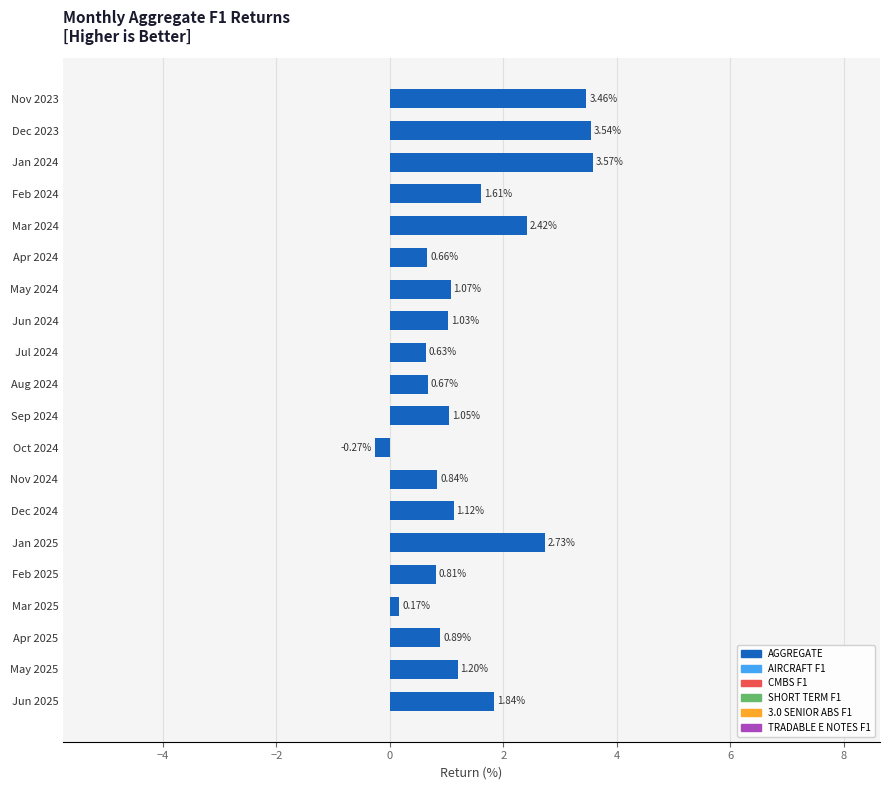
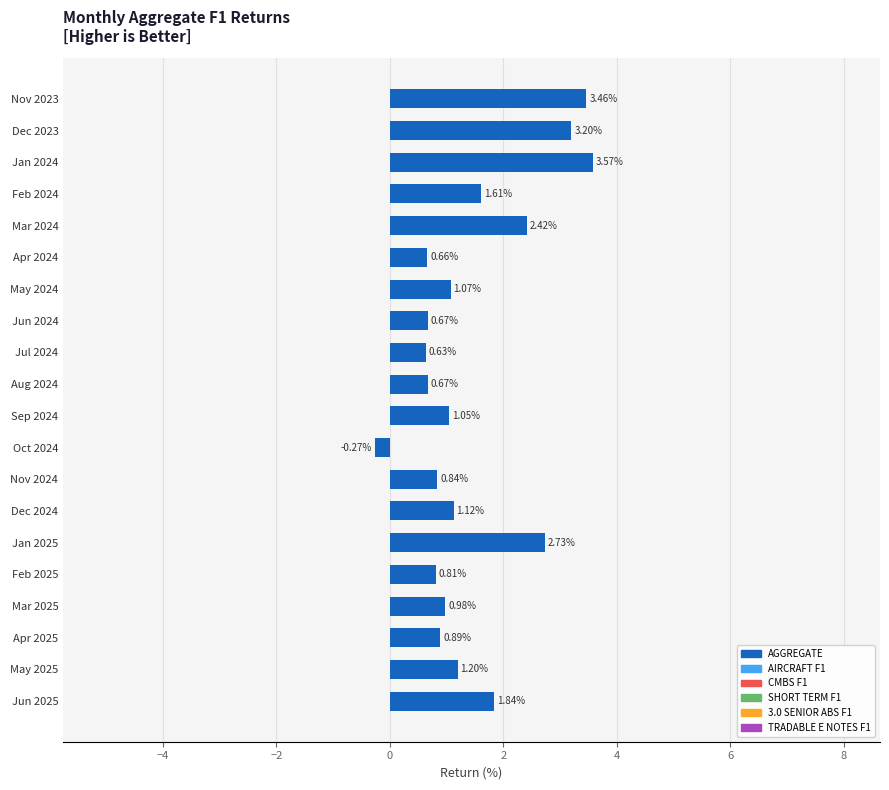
  {
    "AGGREGATE": {
-     "Dec 2023": "3.54%",
+     "Dec 2023": "3.20%",
      "Feb 2024": "1.61%",
-     "Jun 2024": "1.03%",
+     "Jun 2024": "0.67%",
      "Jan 2025": "2.73%",
-     "Mar 2025": "0.17%"
+     "Mar 2025": "0.98%"
    }
  }
